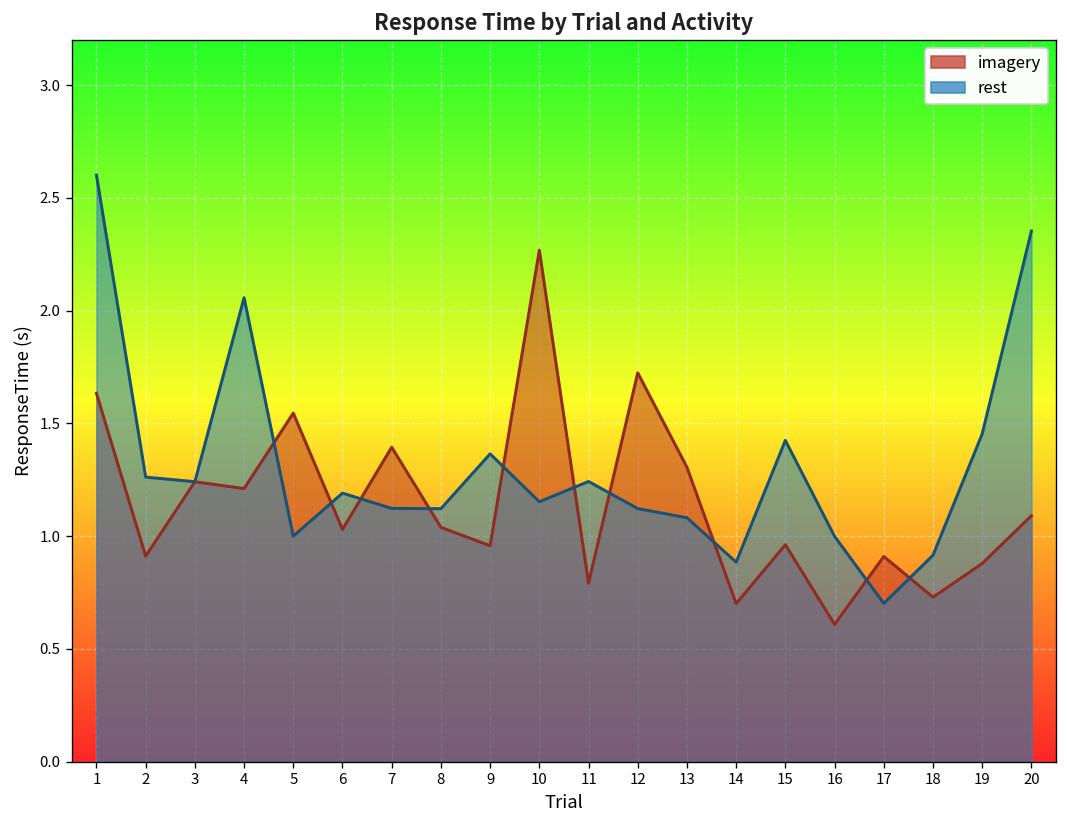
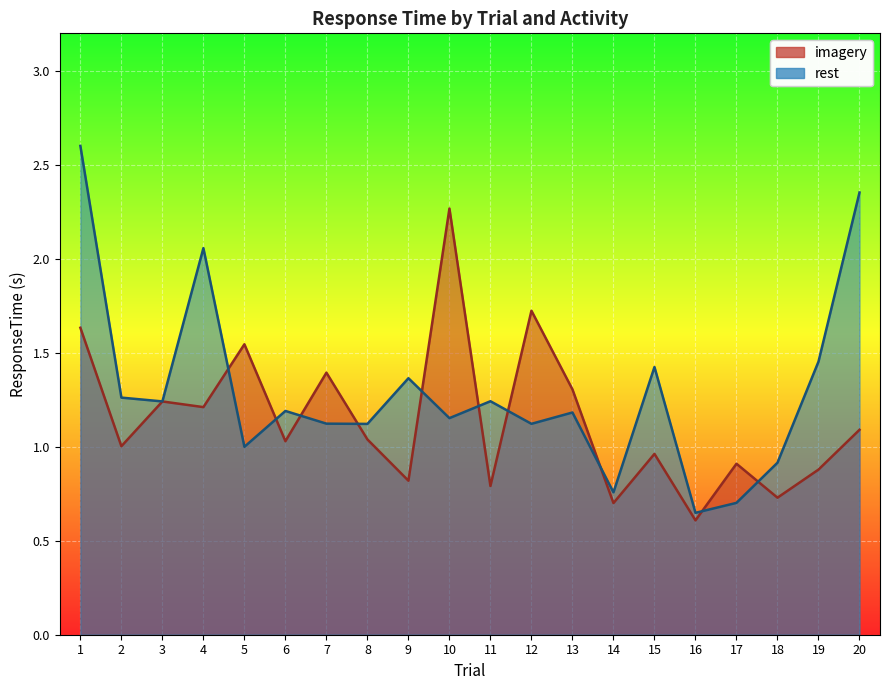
  {
    "imagery": {
      "1": 1.63,
-     "2": 0.91,
+     "2": 1.00,
      "4": 1.21,
      "5": 1.55,
      "6": 1.03,
      "7": 1.39,
      "8": 1.04,
-     "9": 0.96,
+     "9": 0.82,
      "10": 2.27,
      "11": 0.79,
      "12": 1.72,
      "13": 1.31,
      "14": 0.70,
      "15": 0.96,
      "16": 0.61,
      "17": 0.91,
      "18": 0.73,
      "19": 0.88,
      "20": 1.09
    },
    "rest": {
      "1": 2.60,
      "2": 1.26,
      "4": 2.06,
      "5": 1.00,
      "6": 1.19,
      "7": 1.12,
      "8": 1.12,
      "9": 1.36,
      "10": 1.15,
      "11": 1.24,
      "12": 1.12,
-     "13": 1.08,
-     "14": 0.88,
+     "13": 1.18,
+     "14": 0.76,
      "15": 1.42,
-     "16": 1.00,
+     "16": 0.65,
      "17": 0.70,
      "18": 0.92,
      "19": 1.45,
      "20": 2.35
    }
  }
